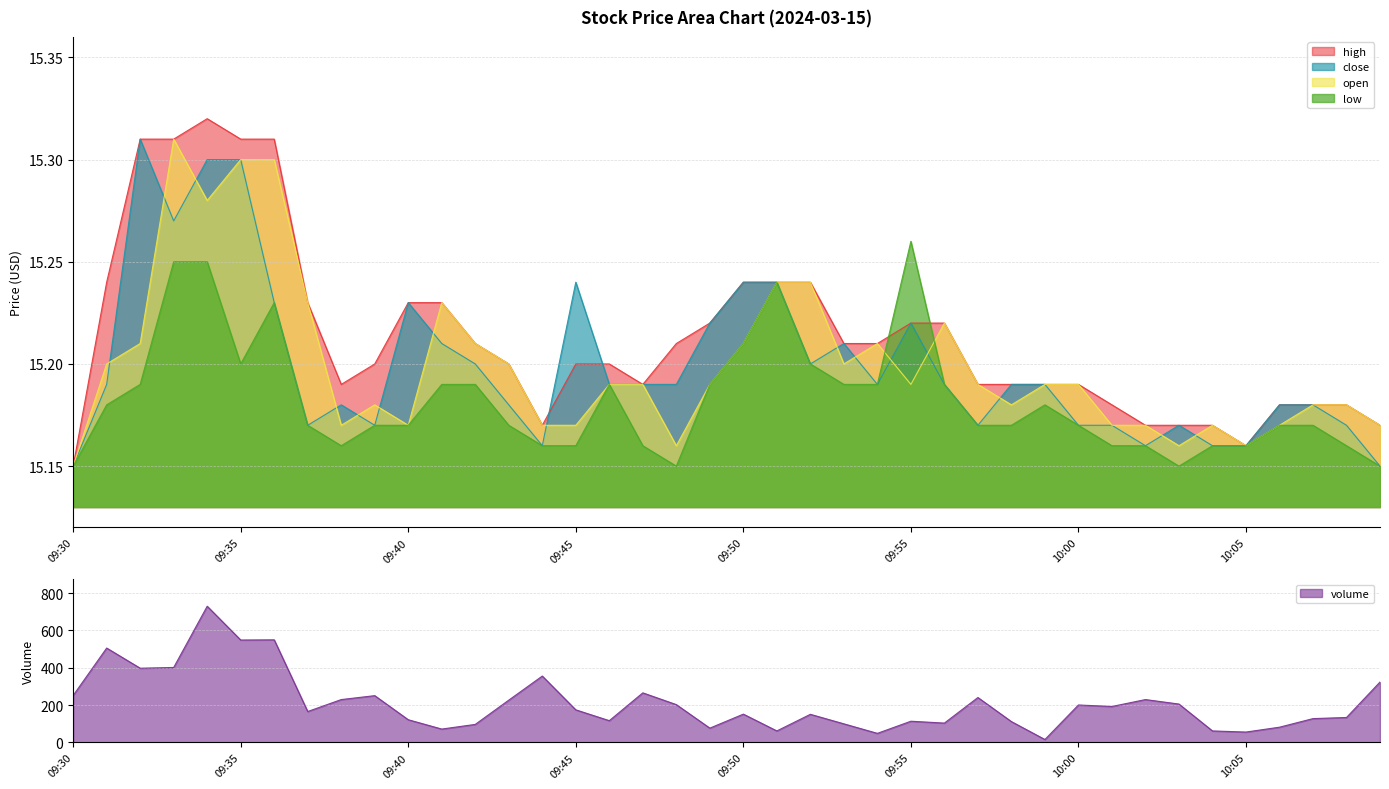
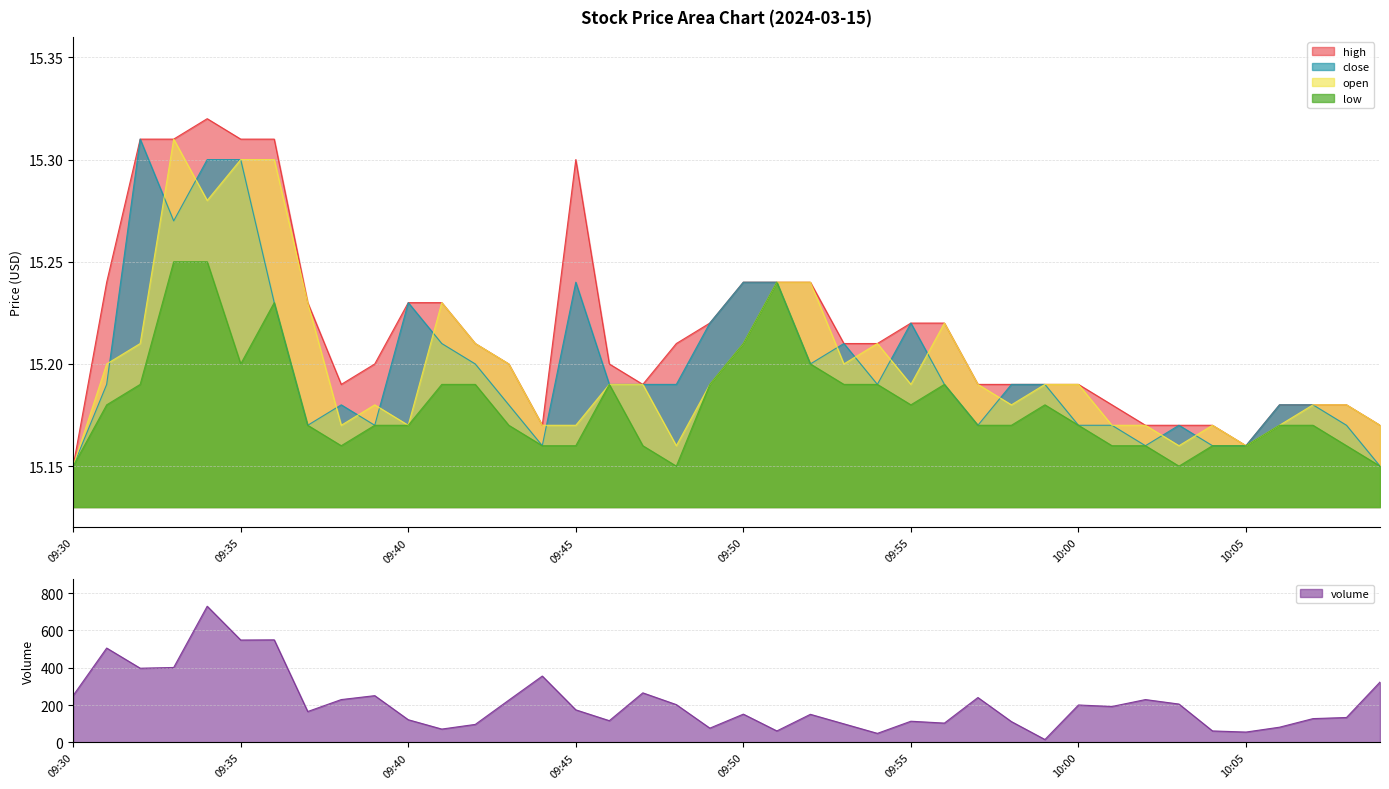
  {
    "Stock Price Area Chart (2024-03-15)": {
      "high": {
        "09:35": 15.310,
-       "09:45": 15.2
+       "09:45": 15.3
      },
      "close": {
        "09:45": 15.24
      },
      "open": {
        "09:45": 15.17,
        "09:55": 15.19
      },
      "low": {
        "09:35": 15.20,
        "09:45": 15.16,
-       "09:55": 15.26
+       "09:55": 15.18
      }
    }
  }
